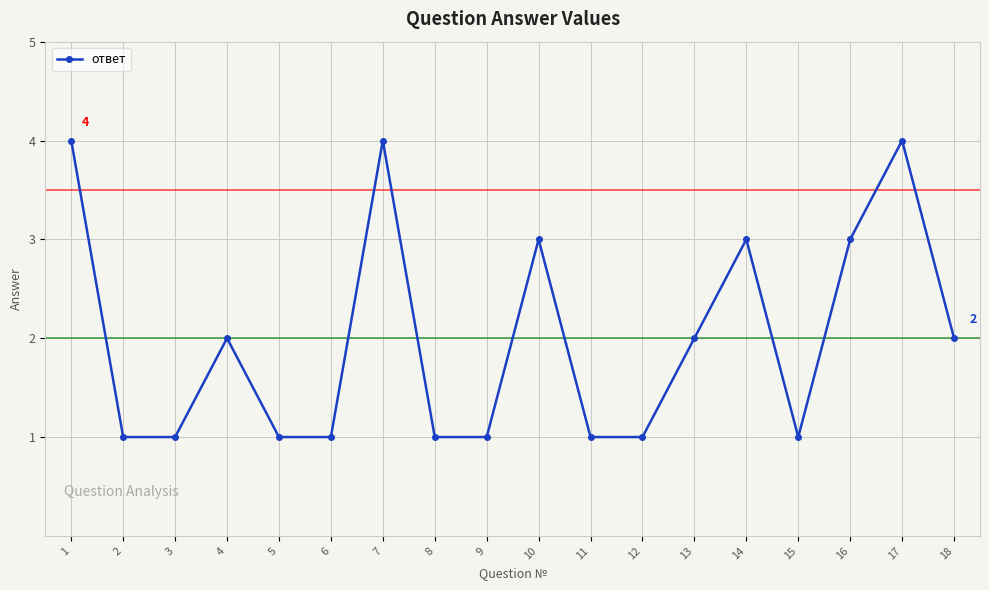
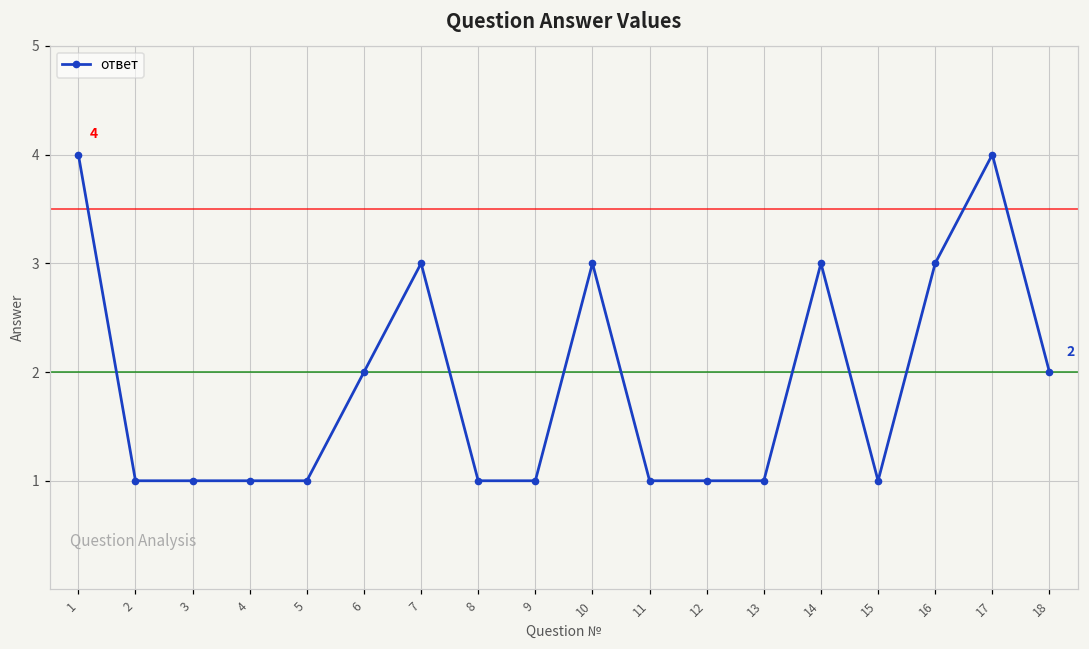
  {
    "2": 1,
    "3": 1,
-   "4": 2,
+   "4": 1,
    "5": 1,
-   "6": 1,
-   "7": 4,
+   "6": 2,
+   "7": 3,
    "8": 1,
    "9": 1,
    "10": 3,
    "11": 1,
    "12": 1,
-   "13": 2,
+   "13": 1,
    "14": 3,
    "15": 1,
    "16": 3,
    "17": 4
  }
